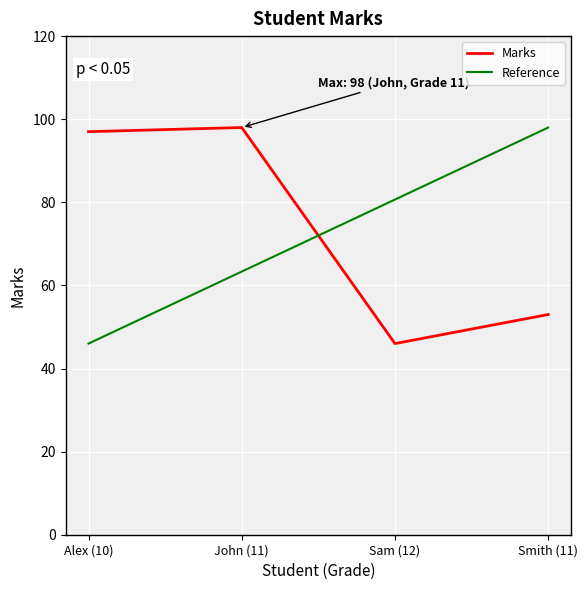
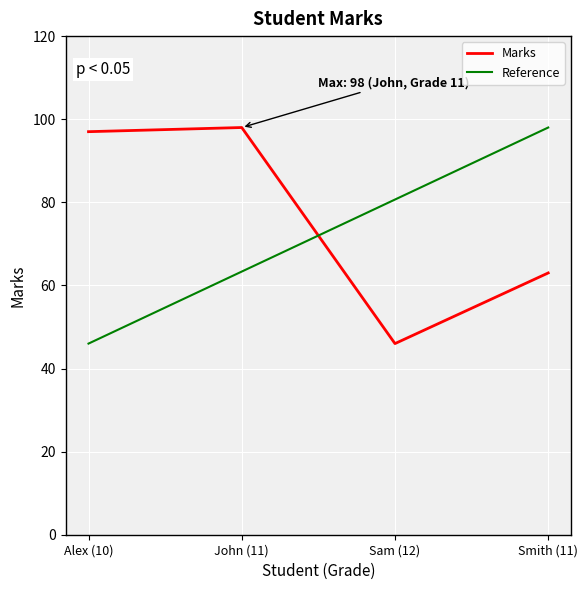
  {
    "Marks": {
      "Alex (10)": 97,
      "Sam (12)": 46,
-     "Smith (11)": 53
+     "Smith (11)": 63
    },
    "Reference": {
      "Alex (10)": 46,
      "John (11)": 63,
      "Sam (12)": 81,
      "Smith (11)": 98
    }
  }
